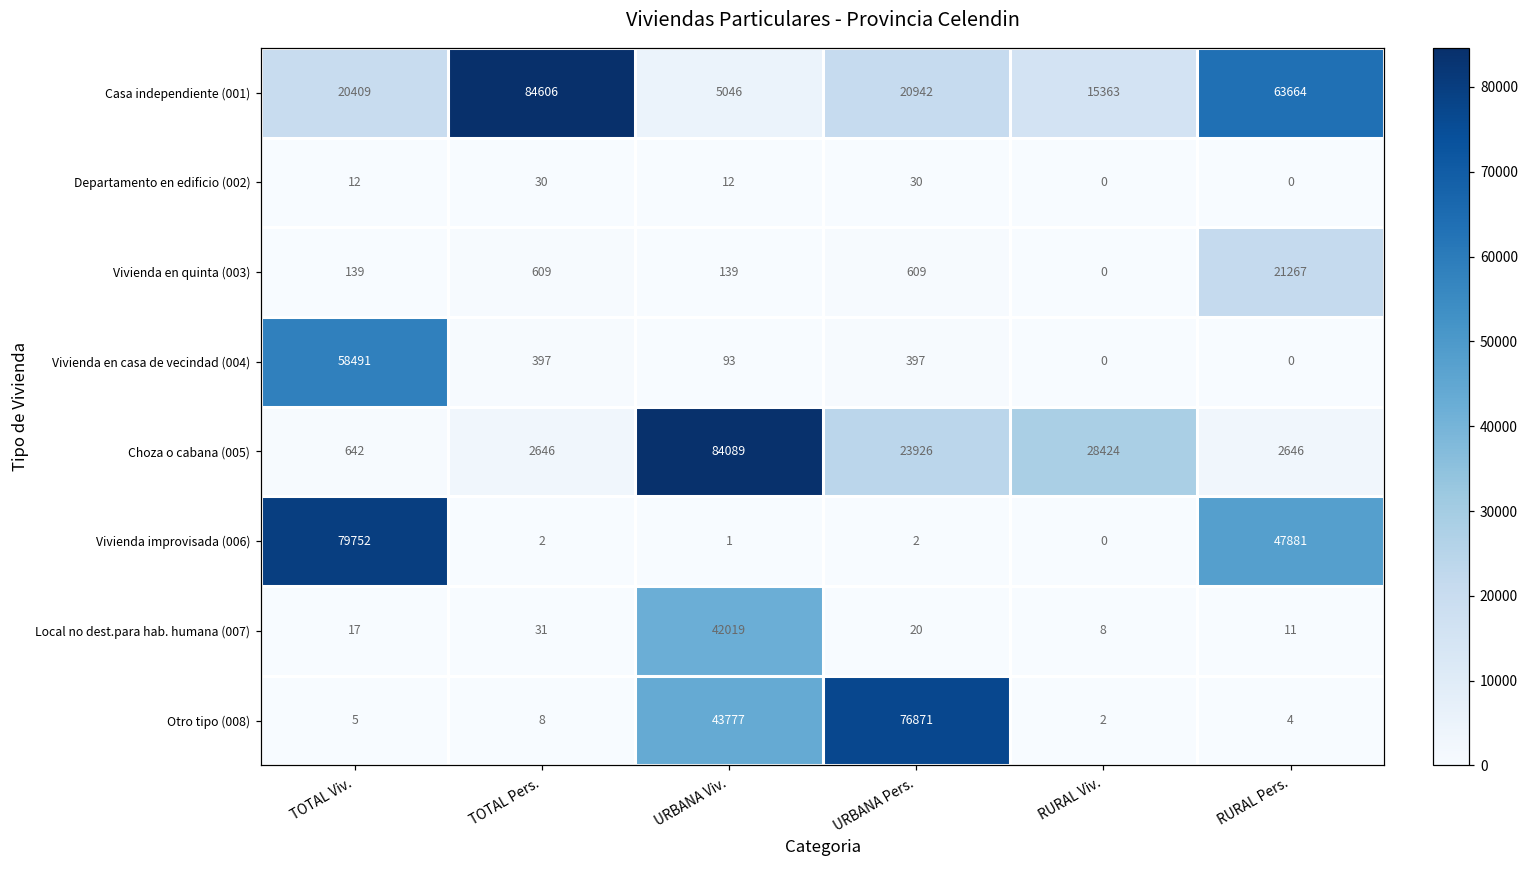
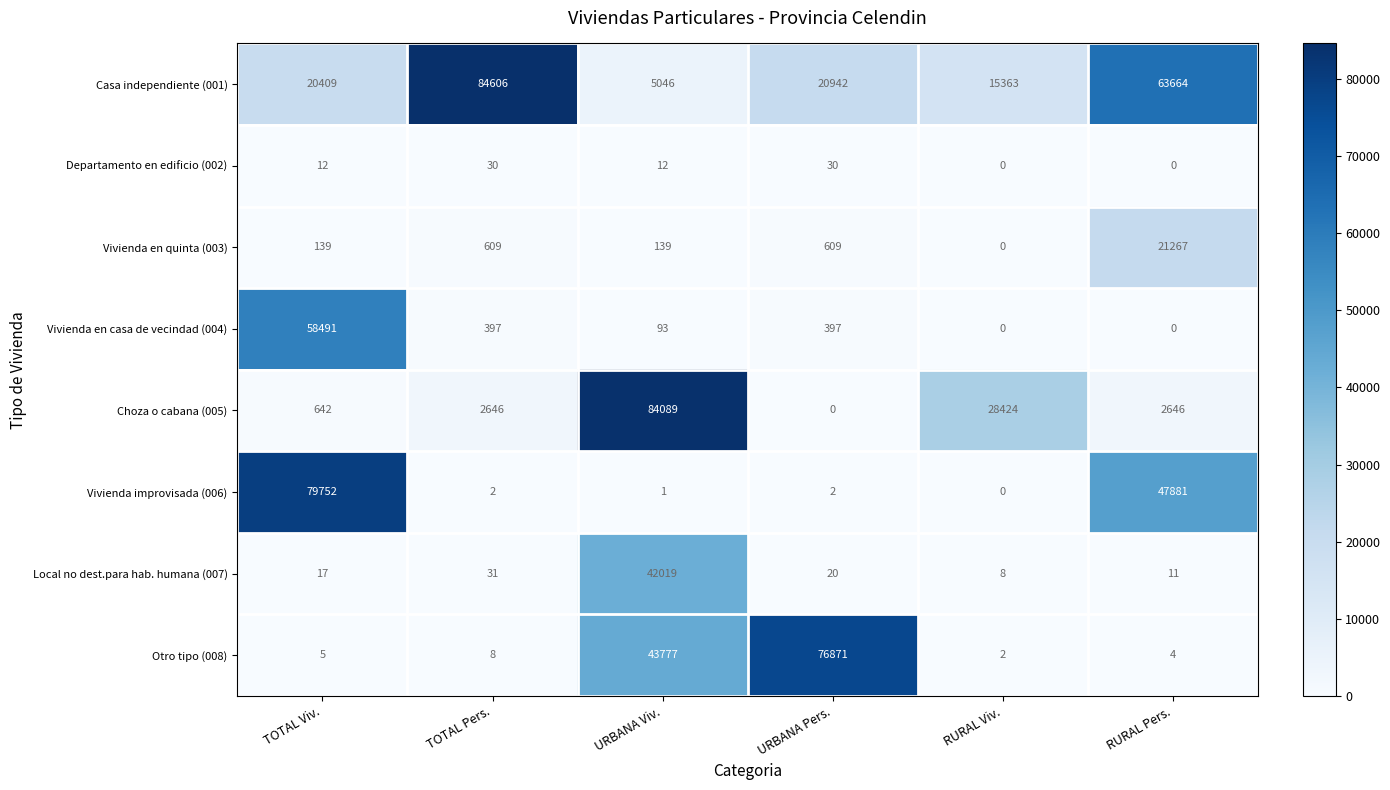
  {
    "Casa independiente (001)": {
      "TOTAL Viv.": 20409,
      "TOTAL Pers.": 84606,
      "URBANA Viv.": 5046,
      "URBANA Pers.": 20942,
      "RURAL Viv.": 15363,
      "RURAL Pers.": 63664
    },
    "Departamento en edificio (002)": {
      "TOTAL Viv.": 12,
      "TOTAL Pers.": 30,
      "URBANA Viv.": 12,
      "URBANA Pers.": 30,
      "RURAL Viv.": 0,
      "RURAL Pers.": 0
    },
    "Vivienda en quinta (003)": {
      "TOTAL Viv.": 139,
      "TOTAL Pers.": 609,
      "URBANA Viv.": 139,
      "URBANA Pers.": 609,
      "RURAL Viv.": 0,
      "RURAL Pers.": 21267
    },
    "Vivienda en casa de vecindad (004)": {
      "TOTAL Viv.": 58491,
      "TOTAL Pers.": 397,
      "URBANA Viv.": 93,
      "URBANA Pers.": 397,
      "RURAL Viv.": 0,
      "RURAL Pers.": 0
    },
    "Choza o cabana (005)": {
      "TOTAL Viv.": 642,
      "TOTAL Pers.": 2646,
      "URBANA Viv.": 84089,
-     "URBANA Pers.": 23926,
+     "URBANA Pers.": 0,
      "RURAL Viv.": 28424,
      "RURAL Pers.": 2646
    },
    "Vivienda improvisada (006)": {
      "TOTAL Viv.": 79752,
      "TOTAL Pers.": 2,
      "URBANA Viv.": 1,
      "URBANA Pers.": 2,
      "RURAL Viv.": 0,
      "RURAL Pers.": 47881
    },
    "Local no dest.para hab. humana (007)": {
      "TOTAL Viv.": 17,
      "TOTAL Pers.": 31,
      "URBANA Viv.": 42019,
      "URBANA Pers.": 20,
      "RURAL Viv.": 8,
      "RURAL Pers.": 11
    },
    "Otro tipo (008)": {
      "TOTAL Viv.": 5,
      "TOTAL Pers.": 8,
      "URBANA Viv.": 43777,
      "URBANA Pers.": 76871,
      "RURAL Viv.": 2,
      "RURAL Pers.": 4
    }
  }
